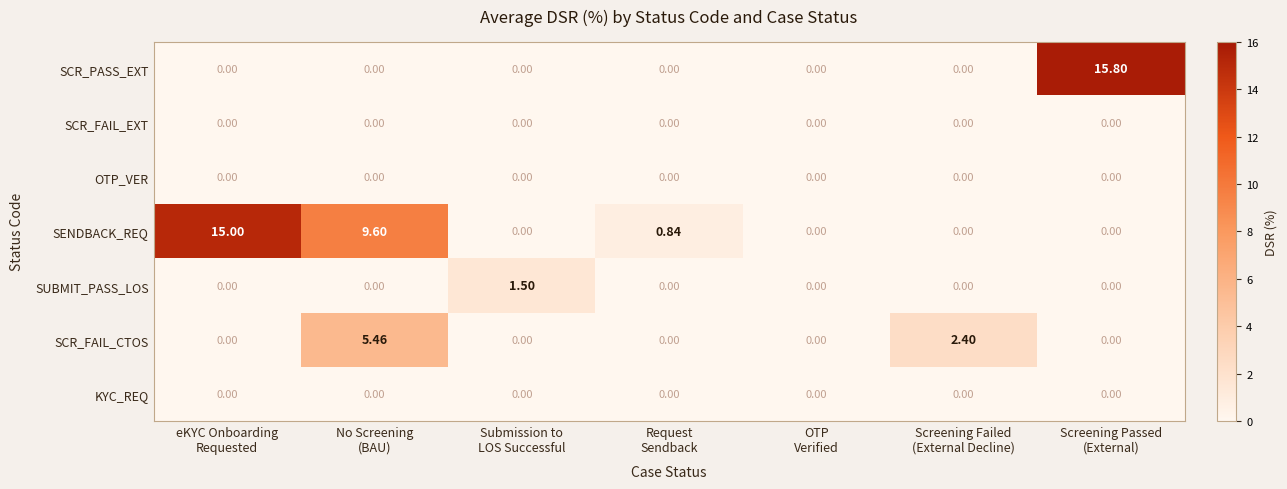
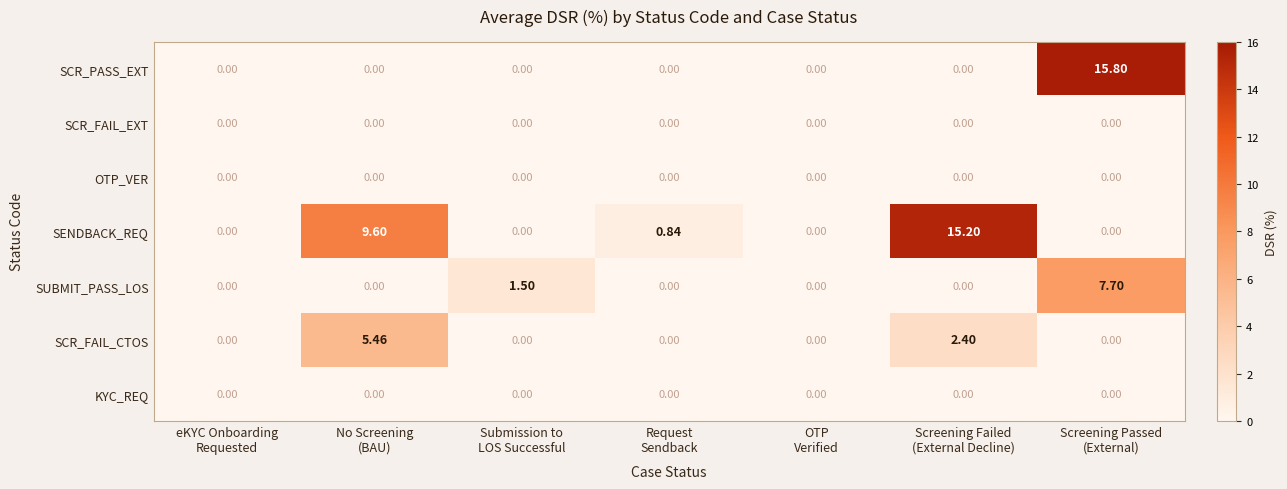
  {
    "SCR_PASS_EXT": {
      "eKYC Onboarding Requested": 0.00,
      "No Screening (BAU)": 0.00,
      "Submission to LOS Successful": 0.00,
      "Request Sendback": 0.00,
      "OTP Verified": 0.00,
      "Screening Failed (External Decline)": 0.00,
      "Screening Passed (External)": 15.80
    },
    "SCR_FAIL_EXT": {
      "eKYC Onboarding Requested": 0.00,
      "No Screening (BAU)": 0.00,
      "Submission to LOS Successful": 0.00,
      "Request Sendback": 0.00,
      "OTP Verified": 0.00,
      "Screening Failed (External Decline)": 0.00,
      "Screening Passed (External)": 0.00
    },
    "OTP_VER": {
      "eKYC Onboarding Requested": 0.00,
      "No Screening (BAU)": 0.00,
      "Submission to LOS Successful": 0.00,
      "Request Sendback": 0.00,
      "OTP Verified": 0.00,
      "Screening Failed (External Decline)": 0.00,
      "Screening Passed (External)": 0.00
    },
    "SENDBACK_REQ": {
-     "eKYC Onboarding Requested": 15.00,
+     "eKYC Onboarding Requested": 0.00,
      "No Screening (BAU)": 9.60,
      "Submission to LOS Successful": 0.00,
      "Request Sendback": 0.84,
      "OTP Verified": 0.00,
-     "Screening Failed (External Decline)": 0.00,
+     "Screening Failed (External Decline)": 15.20,
      "Screening Passed (External)": 0.00
    },
    "SUBMIT_PASS_LOS": {
      "eKYC Onboarding Requested": 0.00,
      "No Screening (BAU)": 0.00,
      "Submission to LOS Successful": 1.50,
      "Request Sendback": 0.00,
      "OTP Verified": 0.00,
      "Screening Failed (External Decline)": 0.00,
-     "Screening Passed (External)": 0.00
+     "Screening Passed (External)": 7.70
    },
    "SCR_FAIL_CTOS": {
      "eKYC Onboarding Requested": 0.00,
      "No Screening (BAU)": 5.46,
      "Submission to LOS Successful": 0.00,
      "Request Sendback": 0.00,
      "OTP Verified": 0.00,
      "Screening Failed (External Decline)": 2.40,
      "Screening Passed (External)": 0.00
    },
    "KYC_REQ": {
      "eKYC Onboarding Requested": 0.00,
      "No Screening (BAU)": 0.00,
      "Submission to LOS Successful": 0.00,
      "Request Sendback": 0.00,
      "OTP Verified": 0.00,
      "Screening Failed (External Decline)": 0.00,
      "Screening Passed (External)": 0.00
    }
  }
